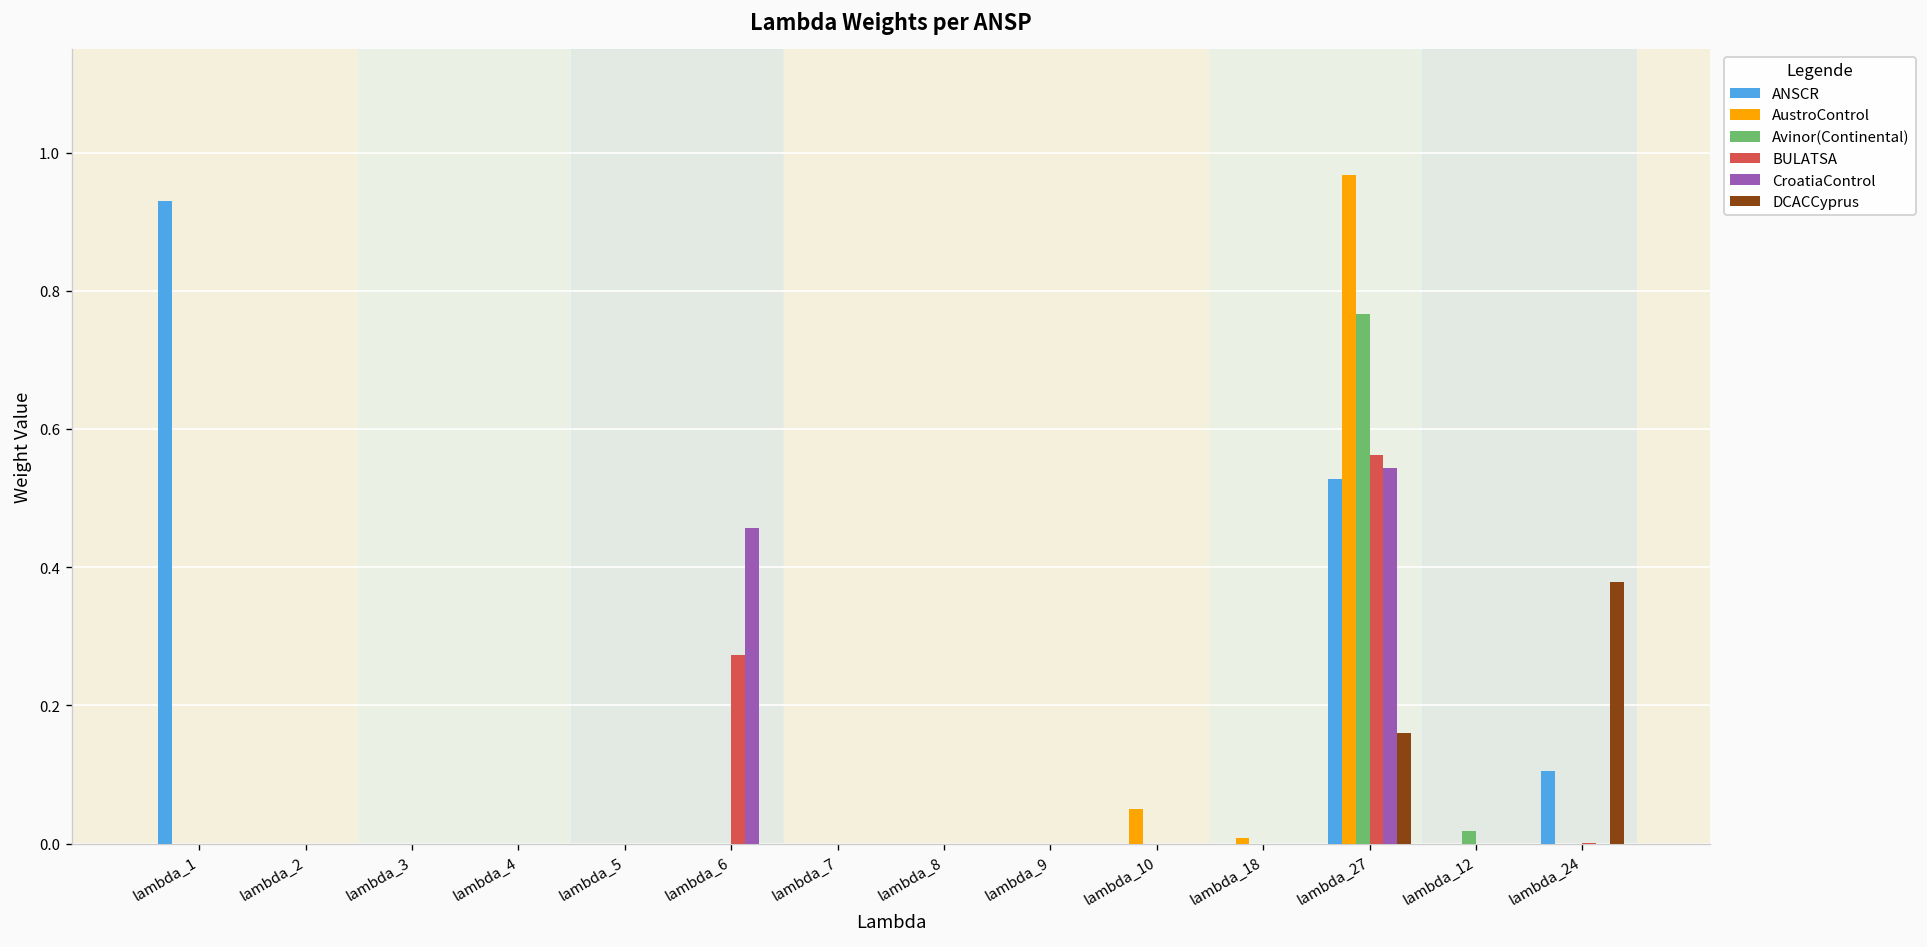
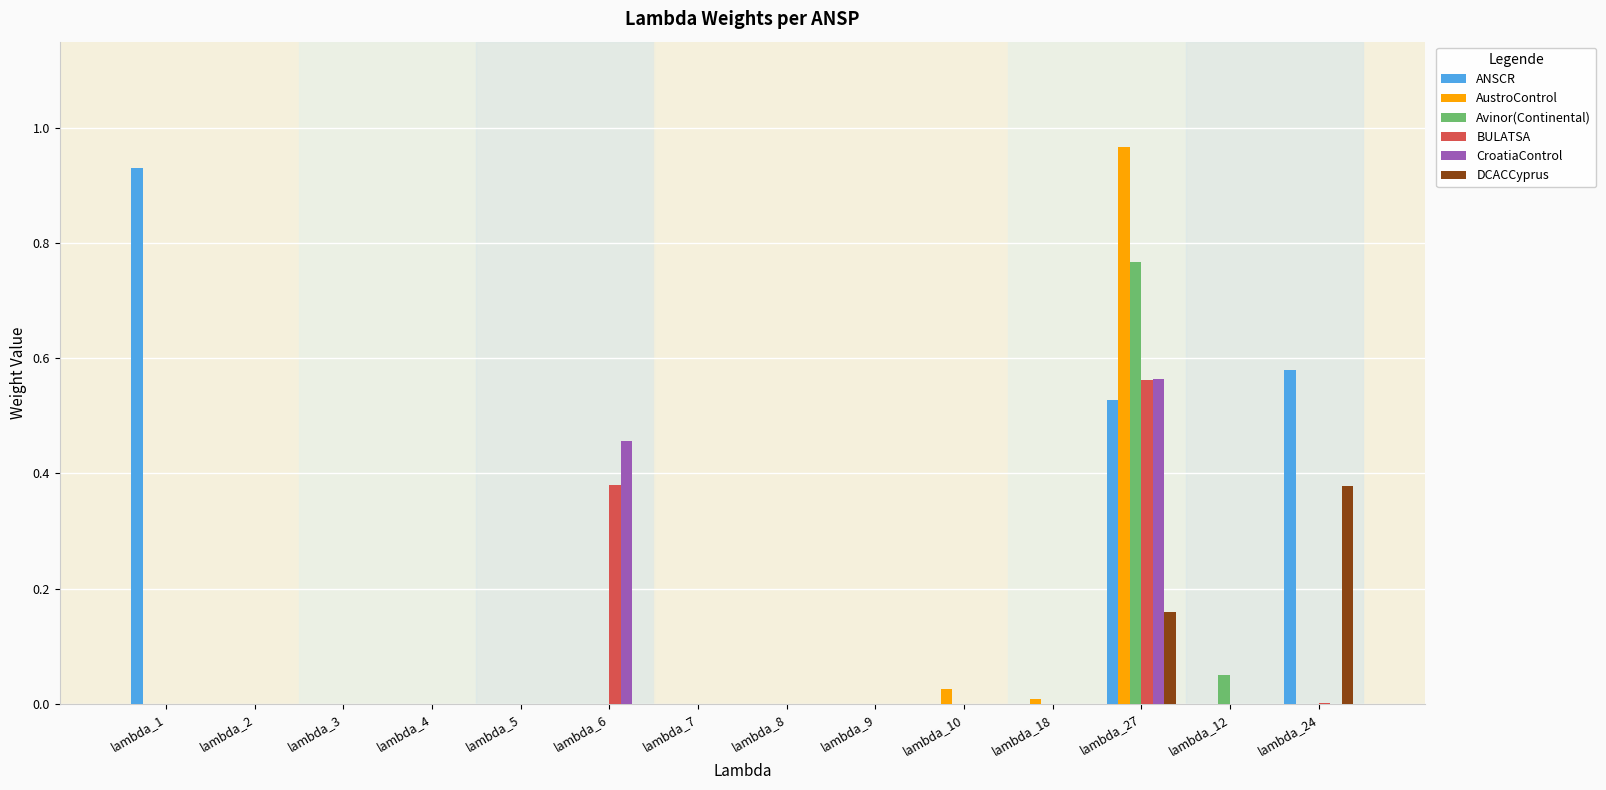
  {
    "ANSCR": {
      "lambda_1": 0.93,
      "lambda_2": 0.00,
      "lambda_3": 0.00,
      "lambda_4": 0.00,
      "lambda_5": 0.00,
      "lambda_6": 0.00,
      "lambda_7": 0.00,
      "lambda_8": 0.00,
      "lambda_9": 0.00,
      "lambda_10": 0.00,
      "lambda_18": 0.00,
      "lambda_27": 0.53,
      "lambda_12": 0.00,
-     "lambda_24": 0.10
+     "lambda_24": 0.58
    },
    "AustroControl": {
      "lambda_1": 0.00,
      "lambda_2": 0.00,
      "lambda_3": 0.00,
      "lambda_4": 0.00,
      "lambda_5": 0.00,
      "lambda_6": 0.00,
      "lambda_7": 0.00,
      "lambda_8": 0.00,
      "lambda_9": 0.00,
-     "lambda_10": 0.05,
+     "lambda_10": 0.02,
      "lambda_18": 0.01,
      "lambda_27": 0.97,
      "lambda_12": 0.00,
      "lambda_24": 0.00
    },
    "Avinor(Continental)": {
      "lambda_1": 0.00,
      "lambda_2": 0.00,
      "lambda_3": 0.00,
      "lambda_4": 0.00,
      "lambda_5": 0.00,
      "lambda_6": 0.00,
      "lambda_7": 0.00,
      "lambda_8": 0.00,
      "lambda_9": 0.00,
      "lambda_10": 0.00,
      "lambda_18": 0.00,
      "lambda_27": 0.77,
-     "lambda_12": 0.02,
+     "lambda_12": 0.05,
      "lambda_24": 0.00
    },
    "BULATSA": {
      "lambda_1": 0.00,
      "lambda_2": 0.00,
      "lambda_3": 0.00,
      "lambda_4": 0.00,
      "lambda_5": 0.00,
-     "lambda_6": 0.27,
+     "lambda_6": 0.38,
      "lambda_7": 0.00,
      "lambda_8": 0.00,
      "lambda_9": 0.00,
      "lambda_10": 0.00,
      "lambda_18": 0.00,
      "lambda_27": 0.56,
      "lambda_12": 0.00
    },
    "CroatiaControl": {
      "lambda_1": 0.00,
      "lambda_2": 0.00,
      "lambda_3": 0.00,
      "lambda_4": 0.00,
      "lambda_5": 0.00,
      "lambda_6": 0.46,
      "lambda_7": 0.00,
      "lambda_8": 0.00,
      "lambda_9": 0.00,
      "lambda_10": 0.00,
      "lambda_18": 0.00,
-     "lambda_27": 0.54,
+     "lambda_27": 0.56,
      "lambda_12": 0.00,
      "lambda_24": 0.00
    },
    "DCACCyprus": {
      "lambda_1": 0.00,
      "lambda_2": 0.00,
      "lambda_3": 0.00,
      "lambda_4": 0.00,
      "lambda_5": 0.00,
      "lambda_6": 0.00,
      "lambda_7": 0.00,
      "lambda_8": 0.00,
      "lambda_9": 0.00,
      "lambda_10": 0.00,
      "lambda_18": 0.00,
      "lambda_27": 0.16,
      "lambda_12": 0.00,
      "lambda_24": 0.38
    }
  }
